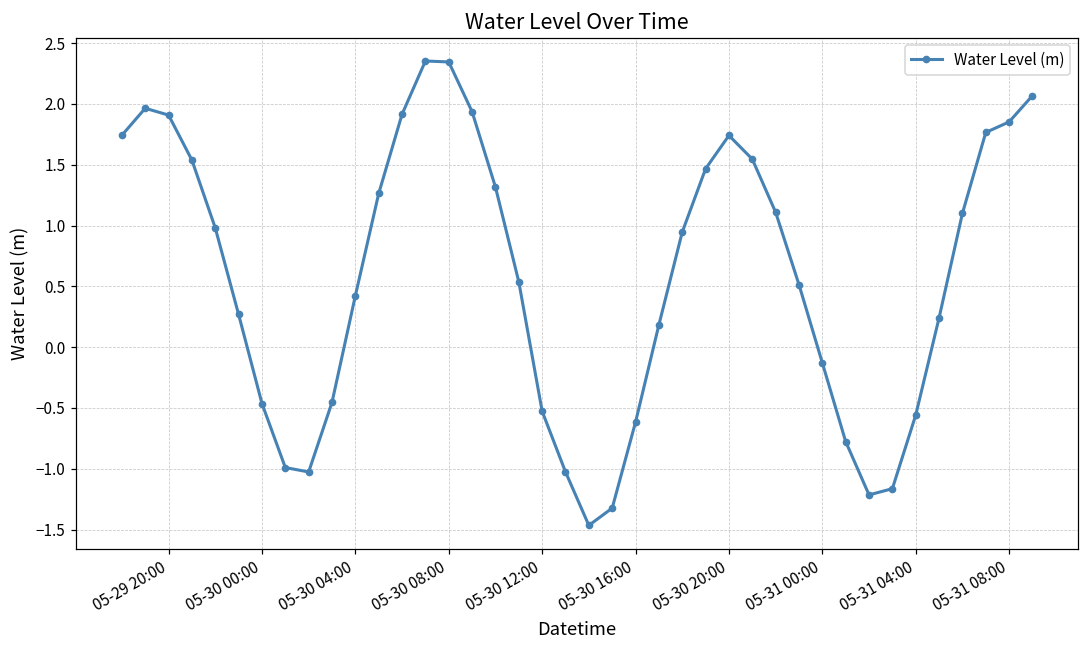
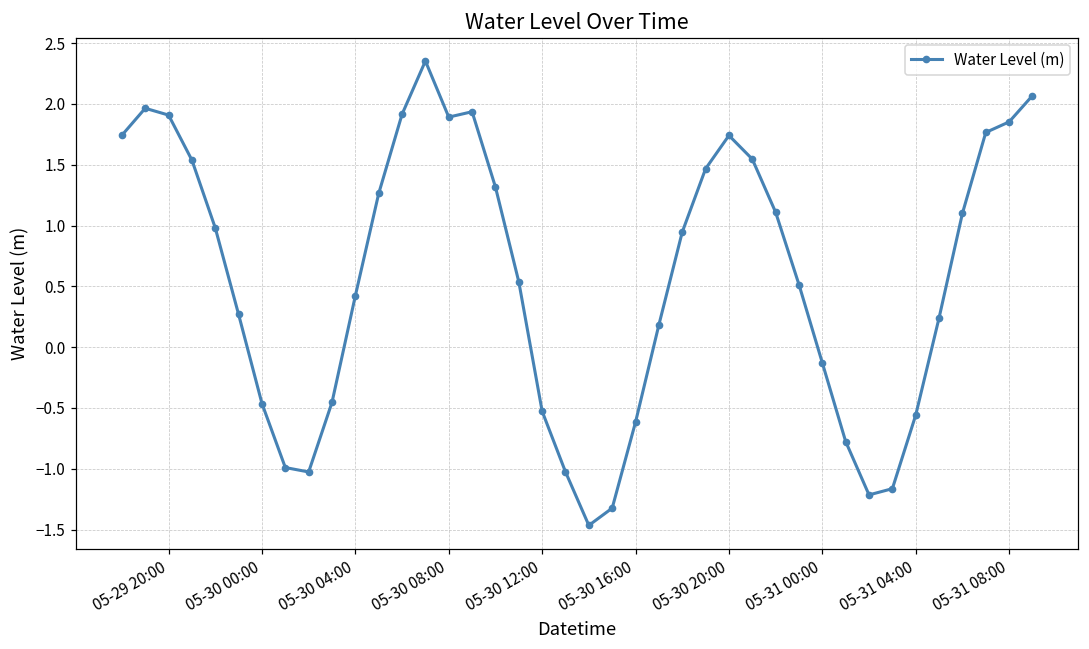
  {
    "05-29 20:00": 1.91,
    "05-30 00:00": -0.46,
    "05-30 04:00": 0.42,
-   "05-30 08:00": 2.35,
+   "05-30 08:00": 1.89,
    "05-30 12:00": -0.53,
    "05-30 16:00": -0.62,
    "05-30 20:00": 1.74,
    "05-31 00:00": -0.13,
    "05-31 04:00": -0.56,
    "05-31 08:00": 1.85
  }
